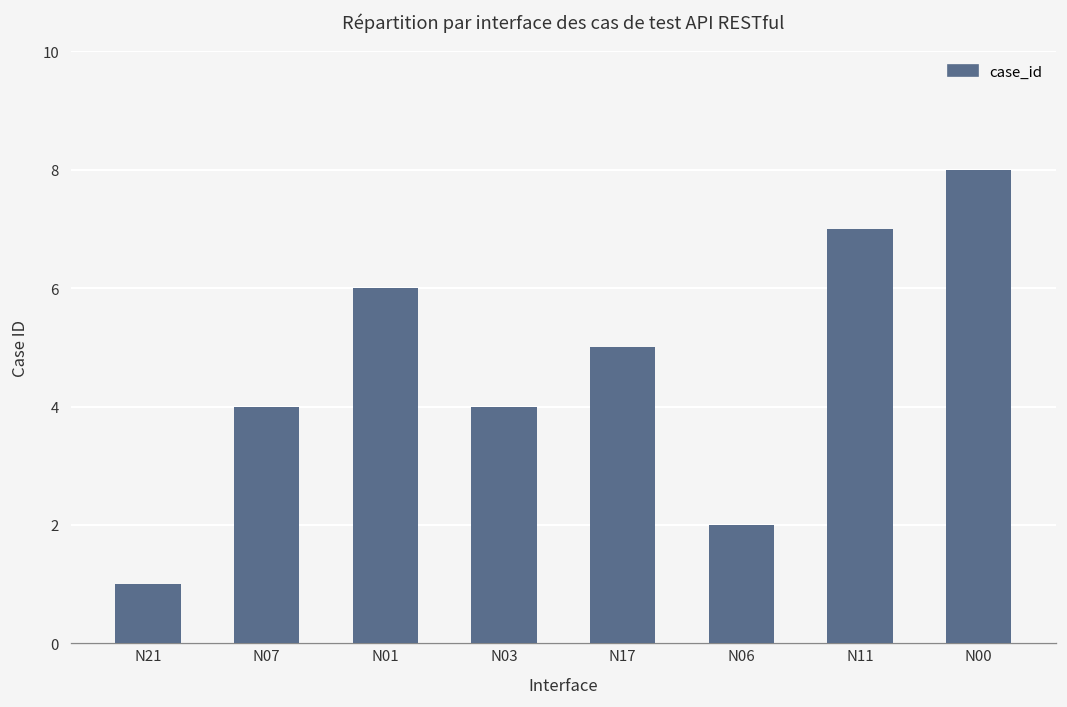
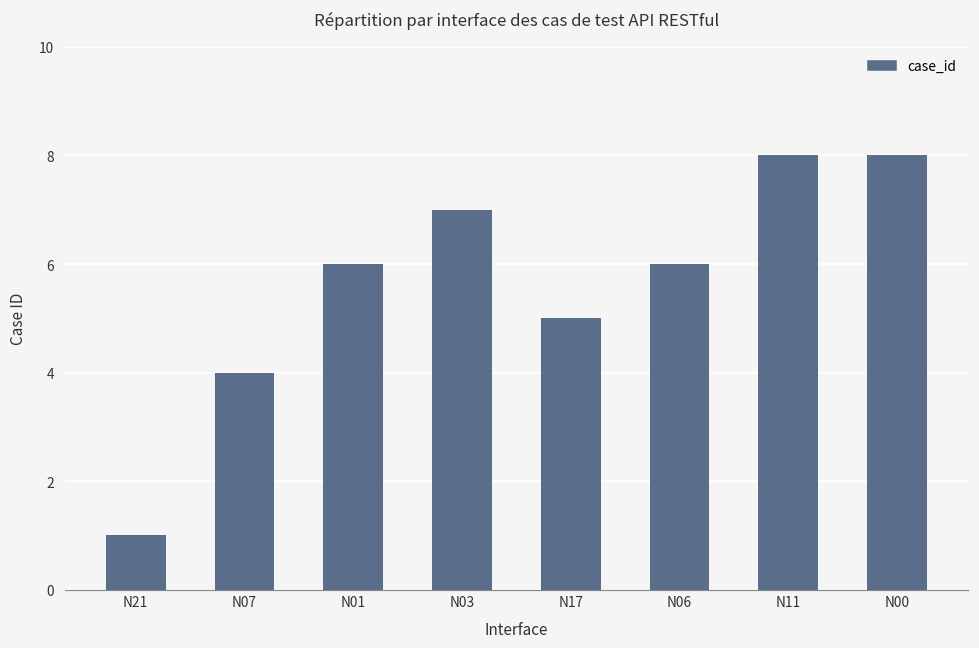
  {
    "N21": 1,
    "N07": 4,
    "N01": 6,
-   "N03": 4,
+   "N03": 7,
    "N17": 5,
-   "N06": 2,
-   "N11": 7,
+   "N06": 6,
+   "N11": 8,
    "N00": 8
  }
